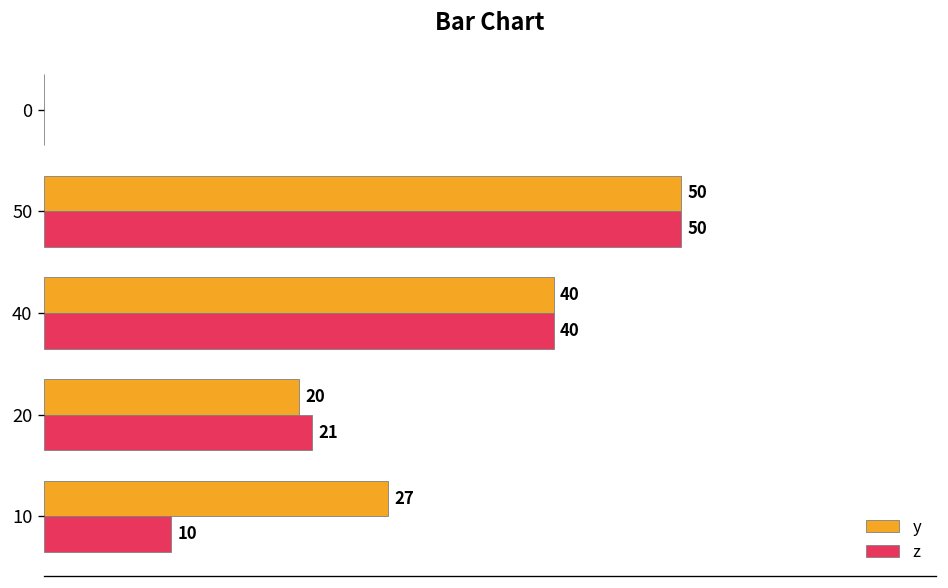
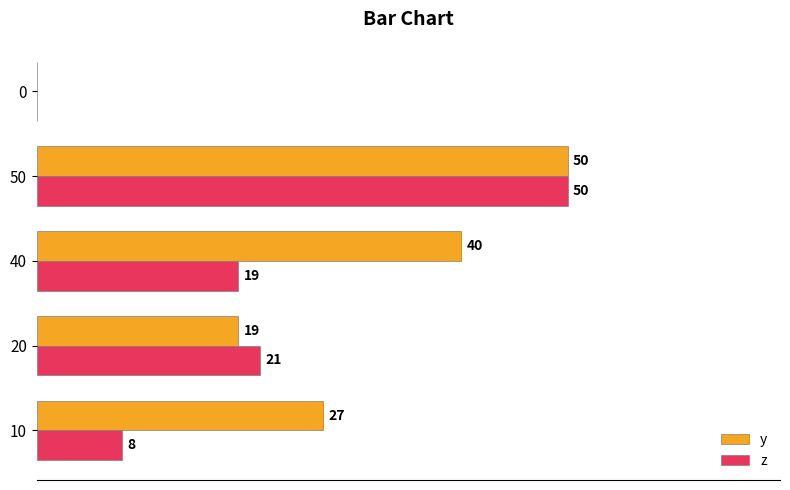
  {
    "y": {
      "50": 50,
      "40": 40,
-     "20": 20,
+     "20": 19,
      "10": 27
    },
    "z": {
      "50": 50,
-     "40": 40,
+     "40": 19,
      "20": 21,
-     "10": 10
+     "10": 8
    }
  }
